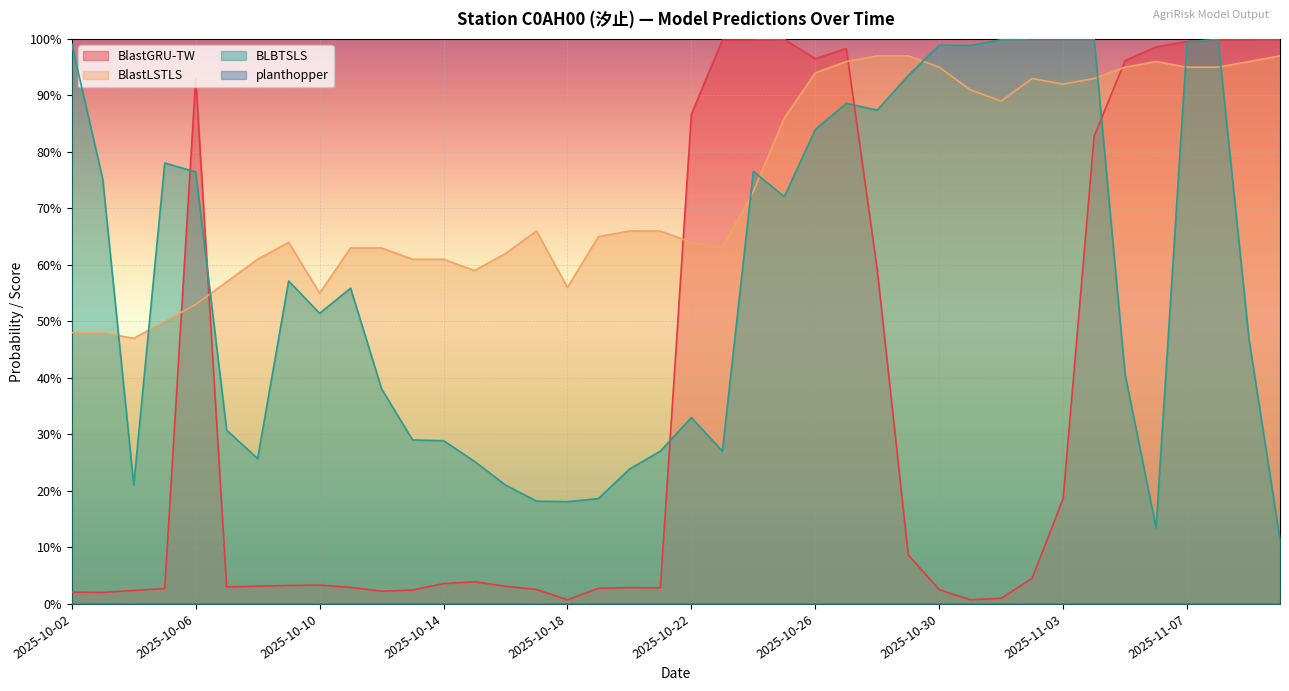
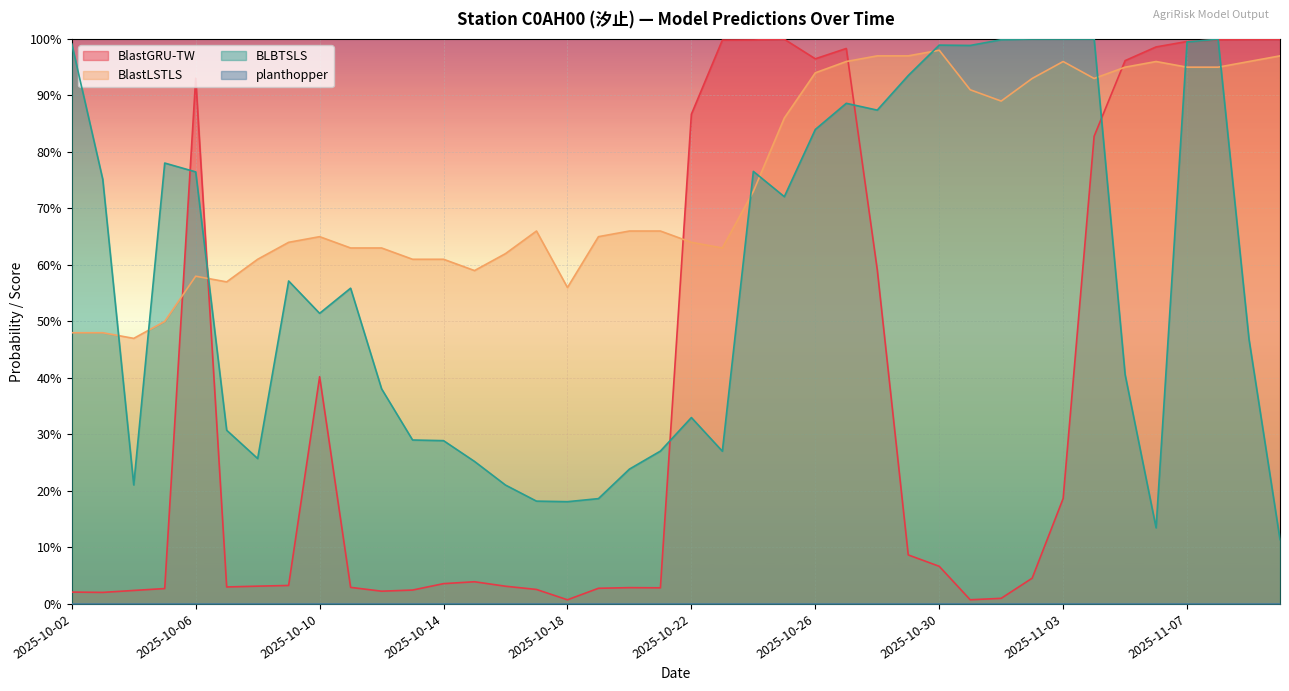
  {
    "BlastGRU-TW": {
      "2025-10-02": "2%",
-     "2025-10-10": "3%",
+     "2025-10-10": "40%",
      "2025-10-14": "4%",
      "2025-10-18": "1%",
      "2025-10-22": "87%",
      "2025-10-26": "96%",
-     "2025-10-30": "3%",
+     "2025-10-30": "7%",
      "2025-11-03": "19%"
    },
    "BlastLSTLS": {
      "2025-10-02": "48%",
-     "2025-10-06": "53%",
-     "2025-10-10": "55%",
+     "2025-10-06": "58%",
+     "2025-10-10": "65%",
      "2025-10-14": "61%",
      "2025-10-18": "56%",
      "2025-10-22": "64%",
      "2025-10-26": "94%",
-     "2025-10-30": "95%",
-     "2025-11-03": "92%",
+     "2025-10-30": "98%",
+     "2025-11-03": "96%",
      "2025-11-07": "95%"
    }
  }
